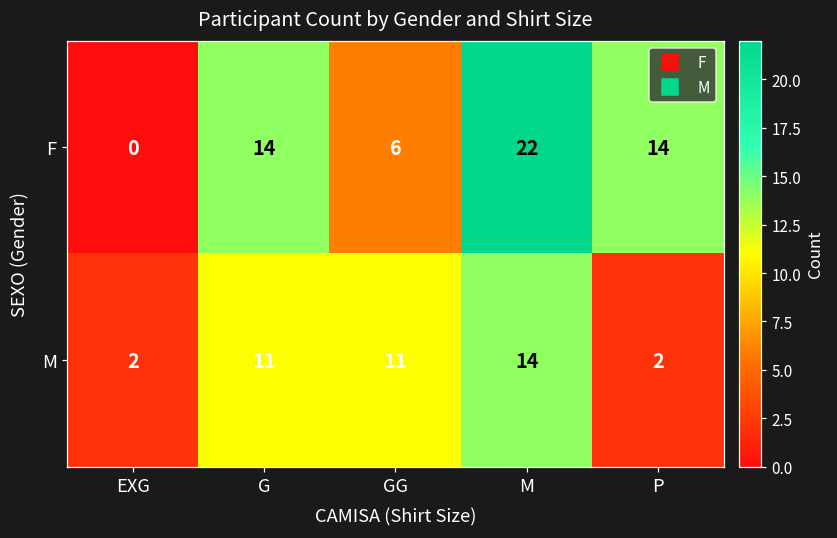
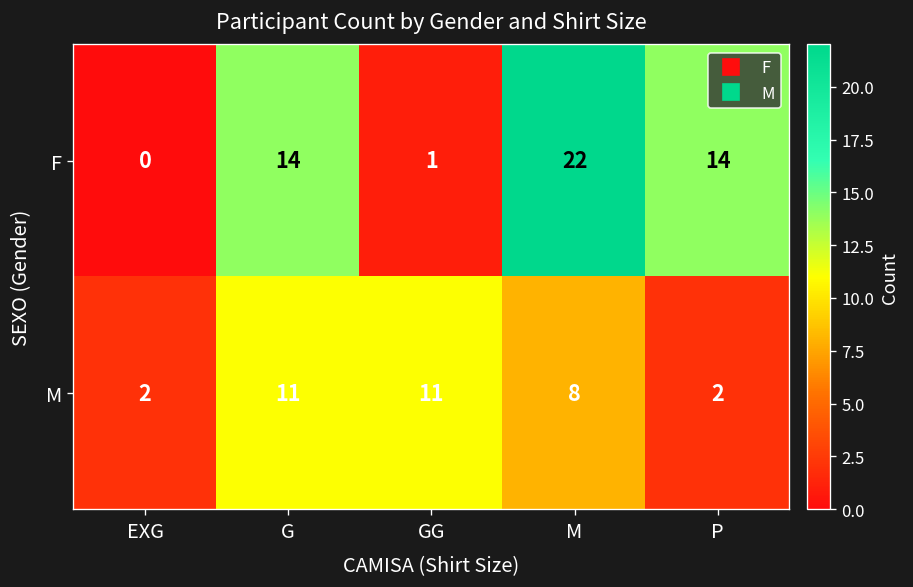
  {
    "F": {
      "EXG": 0,
      "G": 14,
-     "GG": 6,
+     "GG": 1,
      "M": 22,
      "P": 14
    },
    "M": {
      "EXG": 2,
      "G": 11,
      "GG": 11,
-     "M": 14,
+     "M": 8,
      "P": 2
    }
  }
